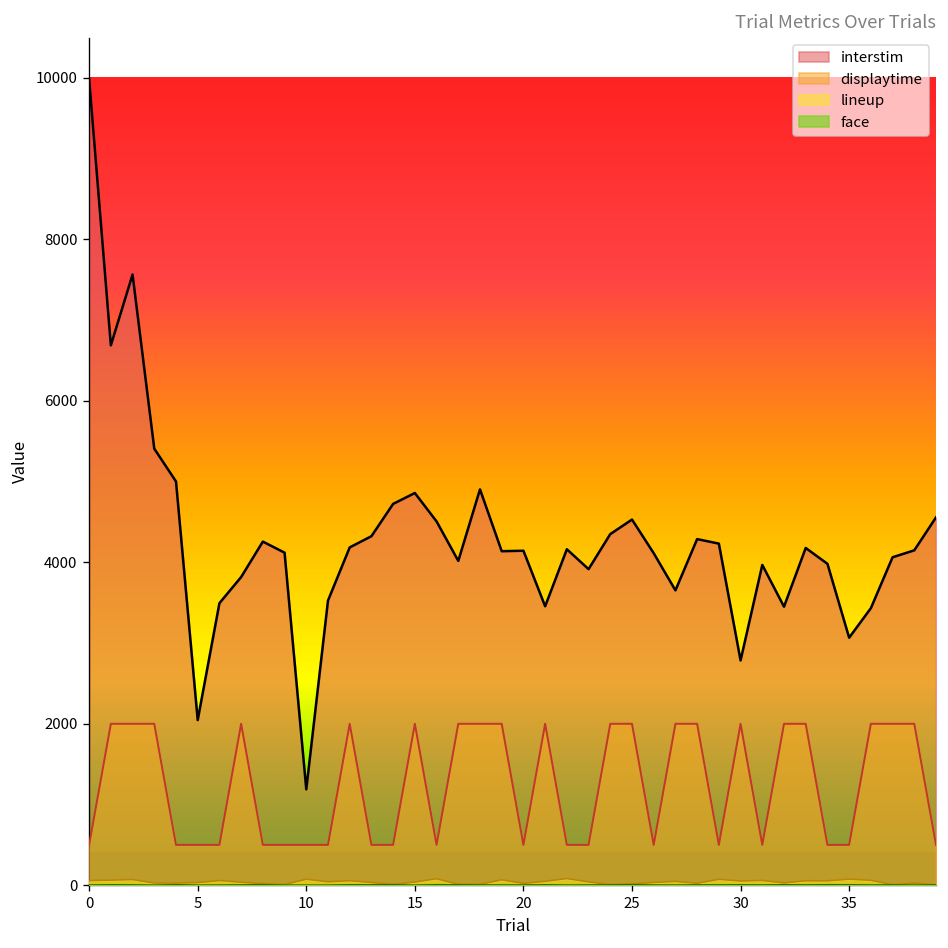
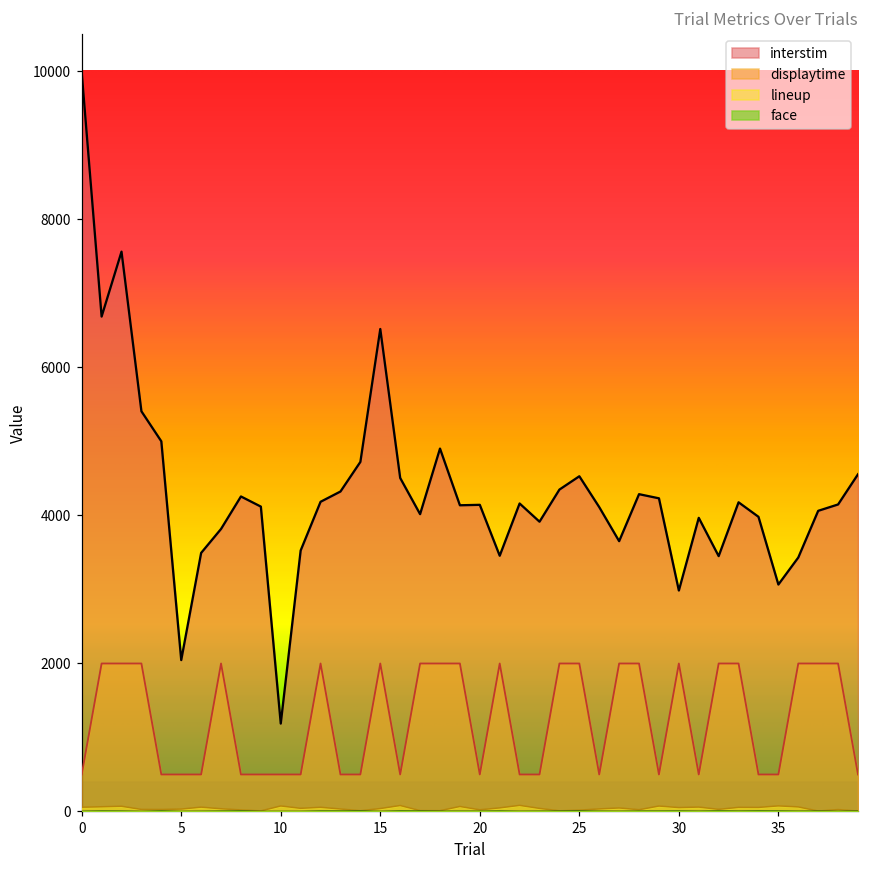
  {
    "interstim": {
      "0": 10000,
      "5": 2000,
      "10": 1200,
-     "15": 4900,
+     "15": 6500,
      "20": 4100,
      "25": 4500,
-     "30": 2800,
+     "30": 3000,
      "35": 3100
    }
  }
